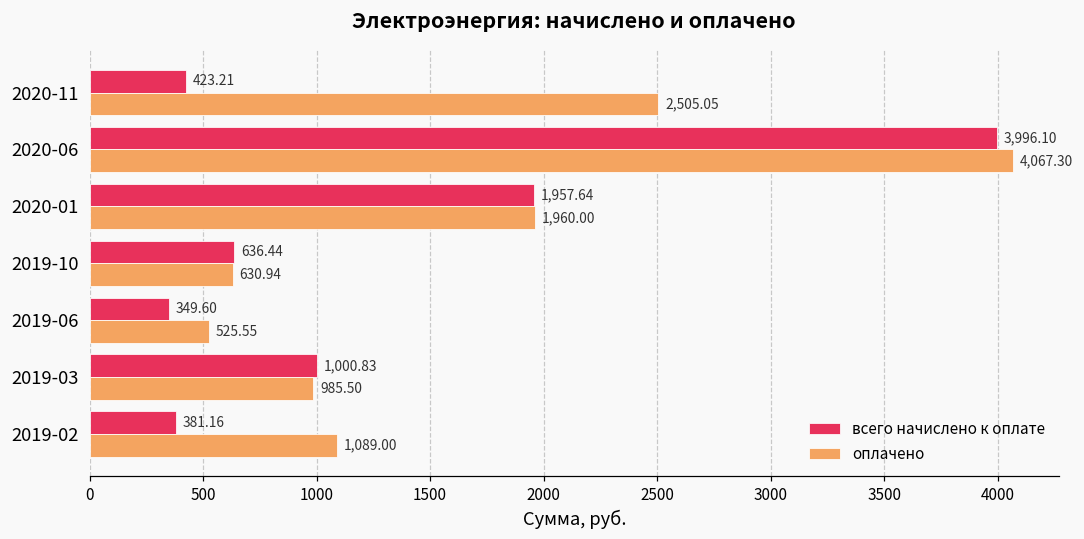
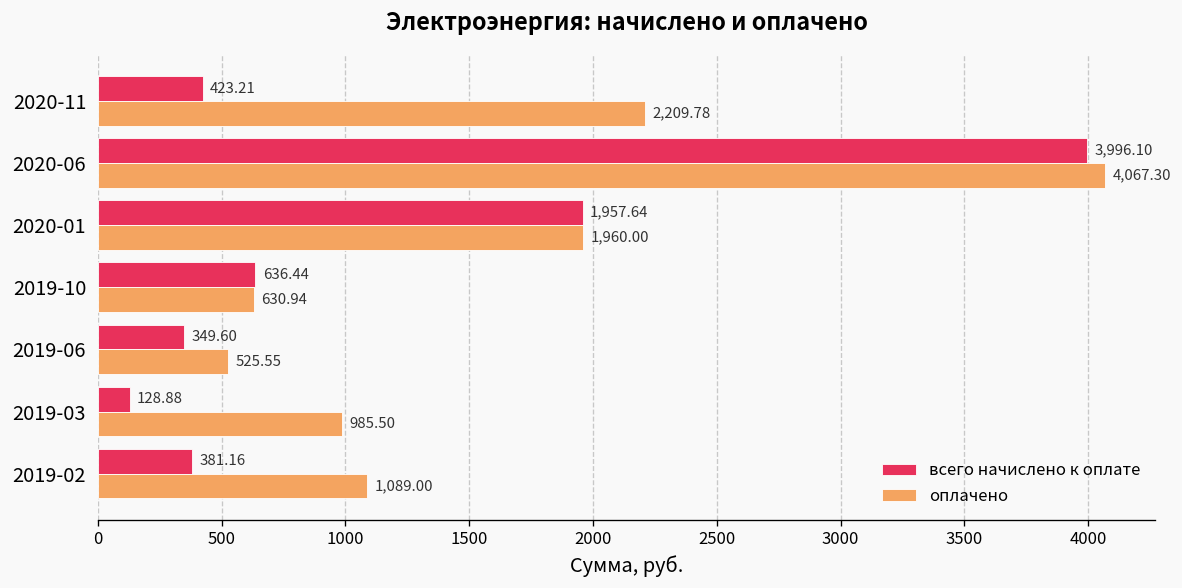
  {
    "всего начислено к оплате": {
      "2020-11": "423.21",
      "2020-06": "3,996.10",
      "2020-01": "1,957.64",
      "2019-10": "636.44",
      "2019-06": "349.60",
-     "2019-03": "1,000.83",
+     "2019-03": "128.88",
      "2019-02": "381.16"
    },
    "оплачено": {
-     "2020-11": "2,505.05",
+     "2020-11": "2,209.78",
      "2020-06": "4,067.30",
      "2020-01": "1,960.00",
      "2019-10": "630.94",
      "2019-06": "525.55",
      "2019-03": "985.50",
      "2019-02": "1,089.00"
    }
  }
